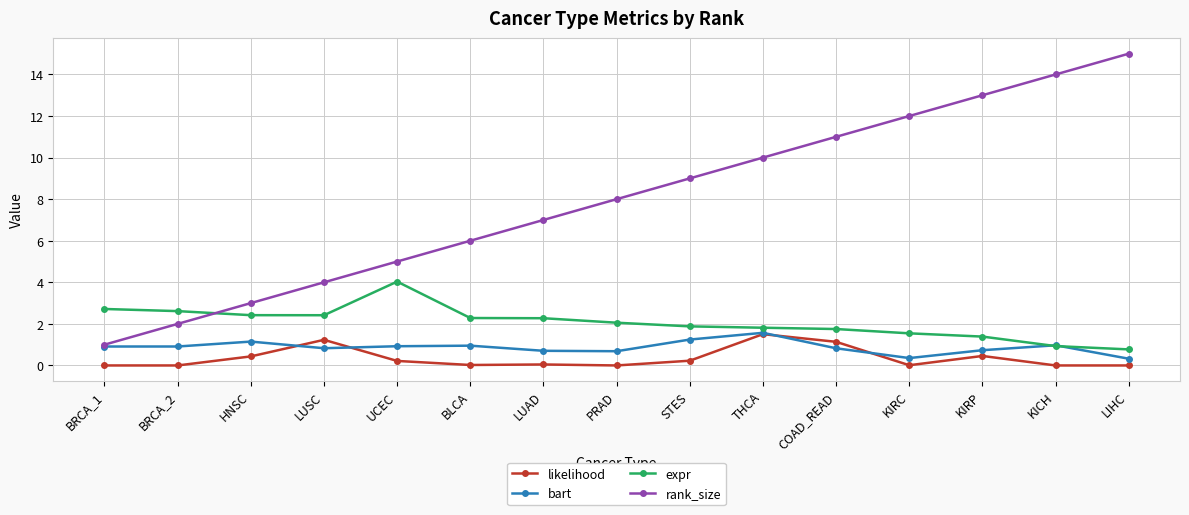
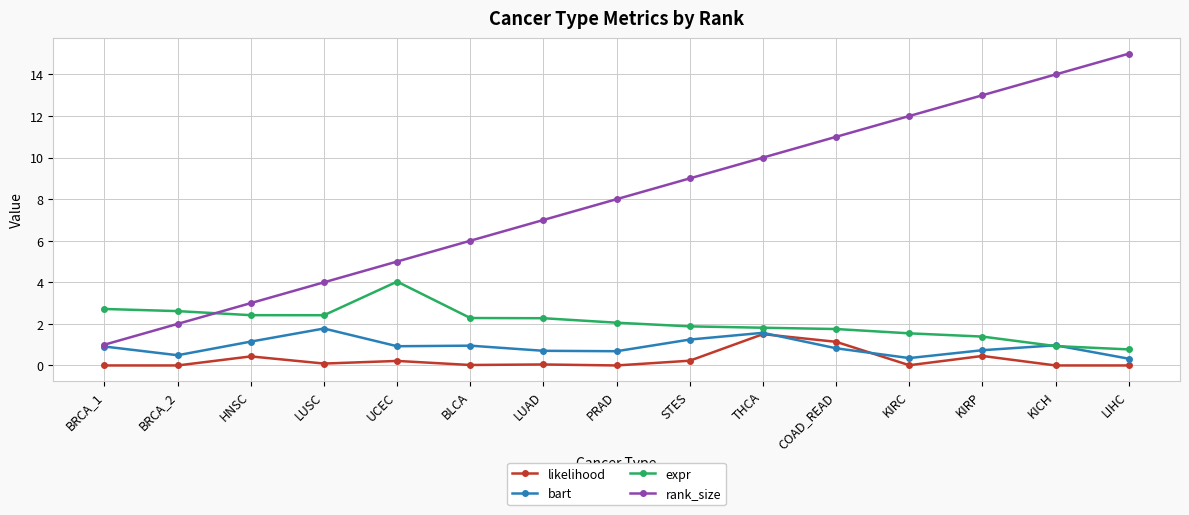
  {
    "likelihood": {
      "BRCA_1": 0.0,
      "BRCA_2": 0.0,
      "HNSC": 0.4,
-     "LUSC": 1.2,
+     "LUSC": 0.1,
      "UCEC": 0.2,
      "BLCA": 0.0,
      "LUAD": 0.0,
      "PRAD": 0.0,
      "STES": 0.2,
      "COAD_READ": 1.1,
      "KIRC": 0.0,
      "KIRP": 0.5,
      "KICH": 0.0,
      "LIHC": 0.0
    },
    "bart": {
-     "BRCA_2": 0.9,
+     "BRCA_2": 0.5,
      "HNSC": 1.1,
-     "LUSC": 0.8,
+     "LUSC": 1.8,
      "UCEC": 0.9,
      "BLCA": 1.0,
      "LUAD": 0.7,
      "PRAD": 0.7,
      "STES": 1.2,
      "COAD_READ": 0.8,
      "KIRC": 0.4,
      "KIRP": 0.7,
      "LIHC": 0.3
    },
    "expr": {
      "BRCA_1": 2.7,
      "BRCA_2": 2.6,
      "HNSC": 2.4,
      "LUSC": 2.4,
      "UCEC": 4.0,
      "BLCA": 2.3,
      "LUAD": 2.3,
      "PRAD": 2.1,
      "STES": 1.9,
      "THCA": 1.8,
      "COAD_READ": 1.8,
      "KIRC": 1.5,
      "KIRP": 1.4,
      "LIHC": 0.8
    },
    "rank_size": {
      "BRCA_2": 2.0,
      "HNSC": 3.0,
      "LUSC": 4.0,
      "UCEC": 5.0,
      "BLCA": 6.0,
      "LUAD": 7.0,
      "PRAD": 8.0,
      "STES": 9.0,
      "THCA": 10.0,
      "COAD_READ": 11.0,
      "KIRC": 12.0,
      "KIRP": 13.0,
      "KICH": 14.0,
      "LIHC": 15.0
    }
  }
